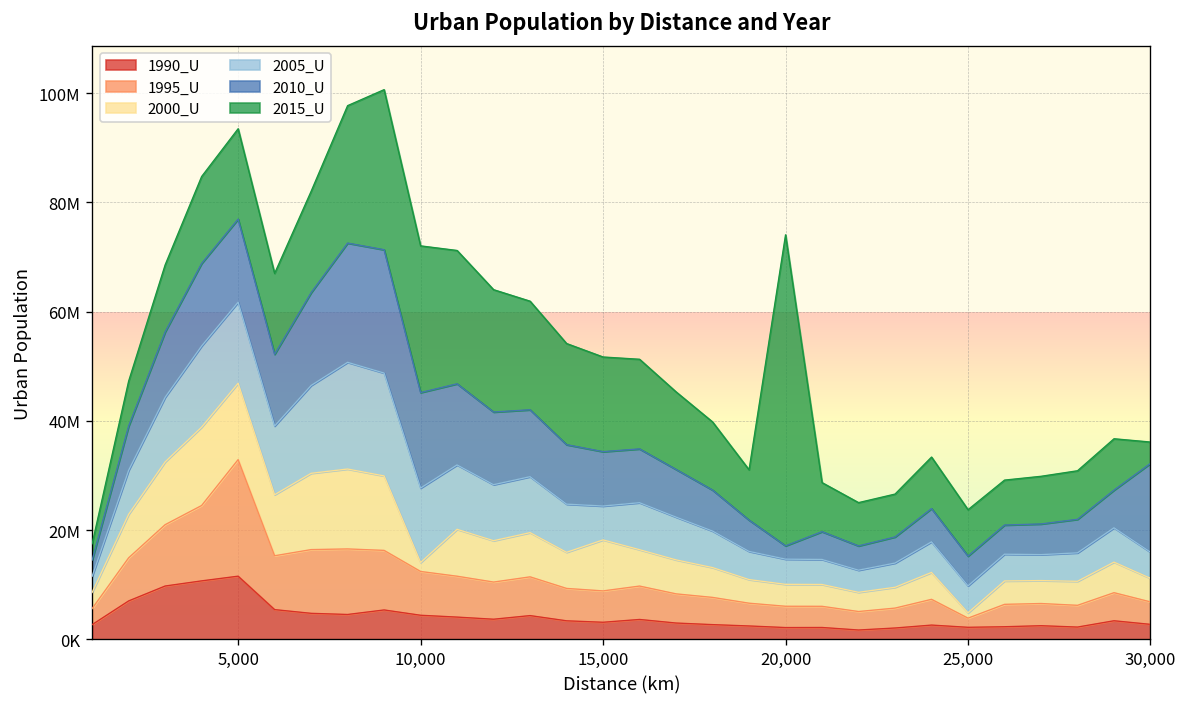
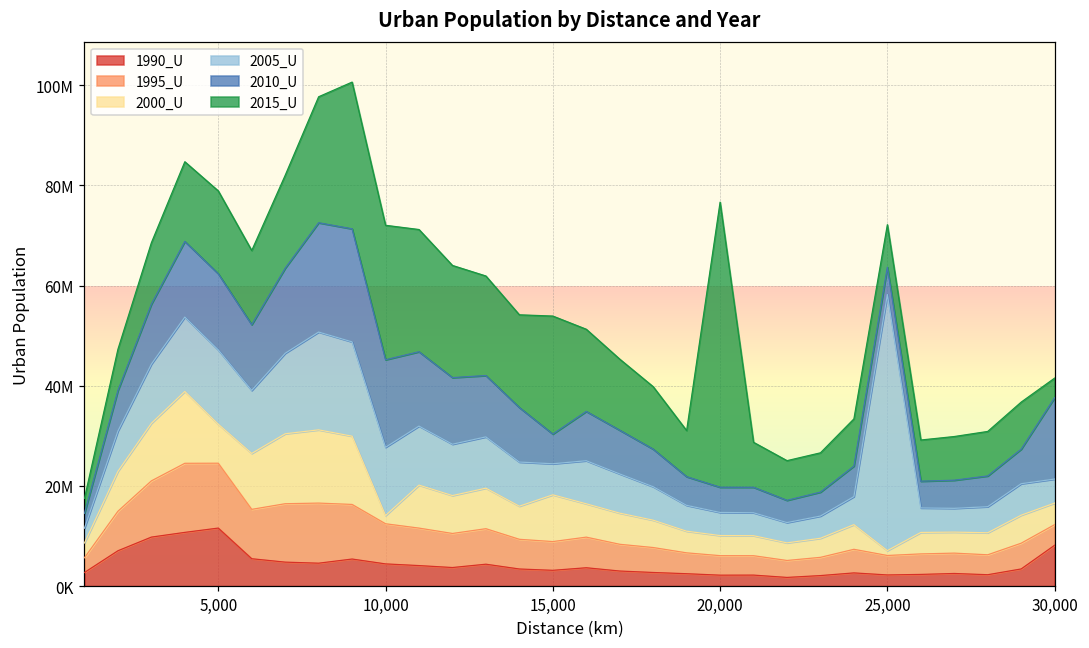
  {
    "1990_U": {
      "5,000": 12000000,
      "10,000": 4000000,
      "15,000": 3000000,
      "20,000": 2000000,
      "25,000": 2000000,
-     "30,000": 3000000
+     "30,000": 8000000
    },
    "1995_U": {
-     "5,000": 21000000,
+     "5,000": 13000000,
      "10,000": 8000000,
      "15,000": 6000000,
      "20,000": 4000000,
-     "25,000": 2000000,
+     "25,000": 4000000,
      "30,000": 4000000
    },
    "2000_U": {
-     "5,000": 14000000,
+     "5,000": 8000000,
      "10,000": 2000000,
      "15,000": 9000000,
      "20,000": 4000000,
      "25,000": 1000000,
      "30,000": 4000000
    },
    "2005_U": {
      "5,000": 15000000,
      "10,000": 14000000,
      "15,000": 6000000,
      "20,000": 5000000,
-     "25,000": 5000000,
+     "25,000": 51000000,
      "30,000": 5000000
    },
    "2010_U": {
      "5,000": 15000000,
      "10,000": 17000000,
-     "15,000": 10000000,
-     "20,000": 2000000,
+     "15,000": 6000000,
+     "20,000": 5000000,
      "25,000": 5000000,
      "30,000": 16000000
    },
    "2015_U": {
      "5,000": 17000000,
      "10,000": 27000000,
-     "15,000": 17000000,
+     "15,000": 24000000,
      "20,000": 57000000,
      "25,000": 8000000,
      "30,000": 4000000
    }
  }
